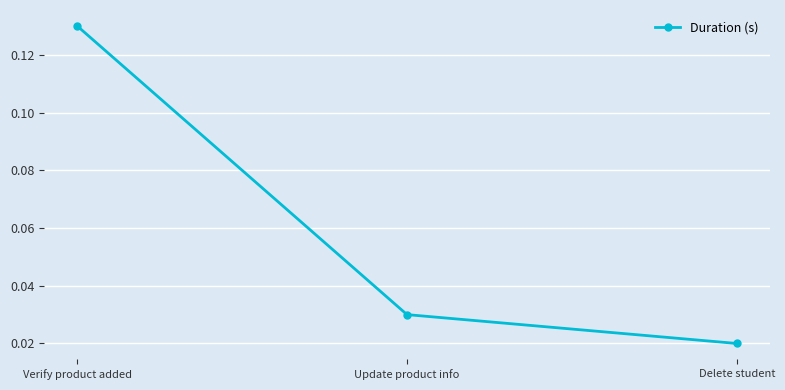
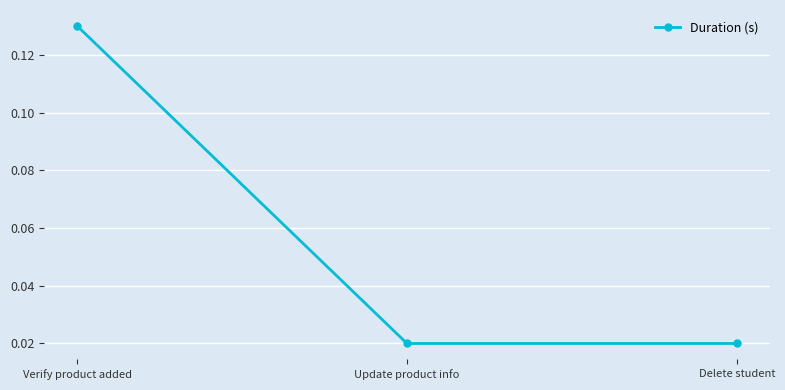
  {
    "Verify product added": 0.13,
-   "Update product info": 0.03,
+   "Update product info": 0.02,
    "Delete student": 0.02
  }
